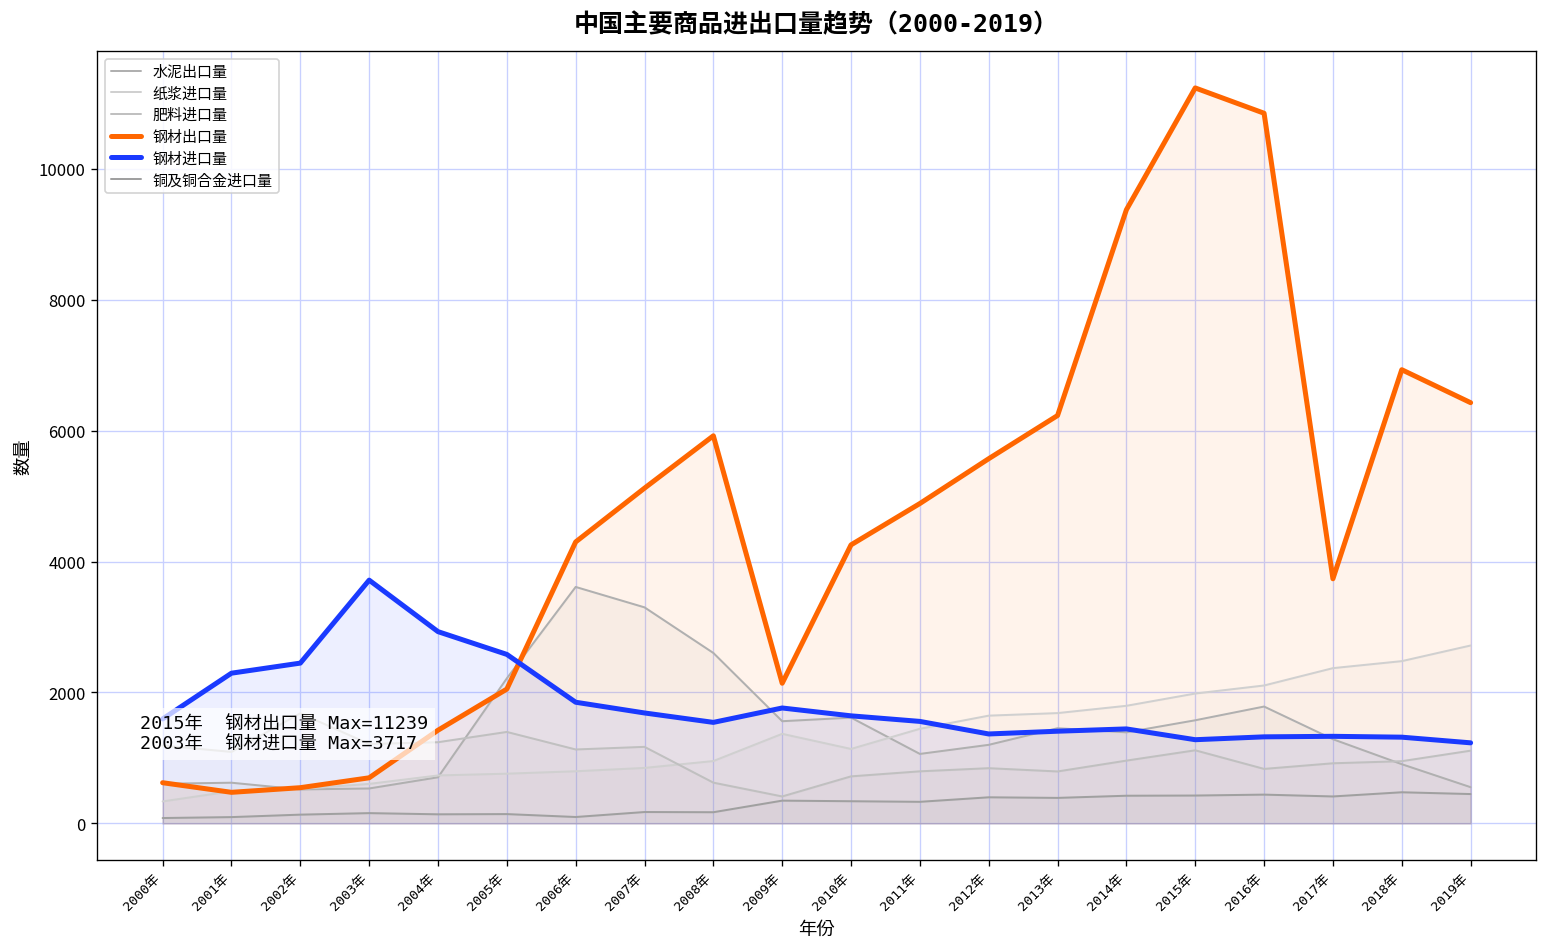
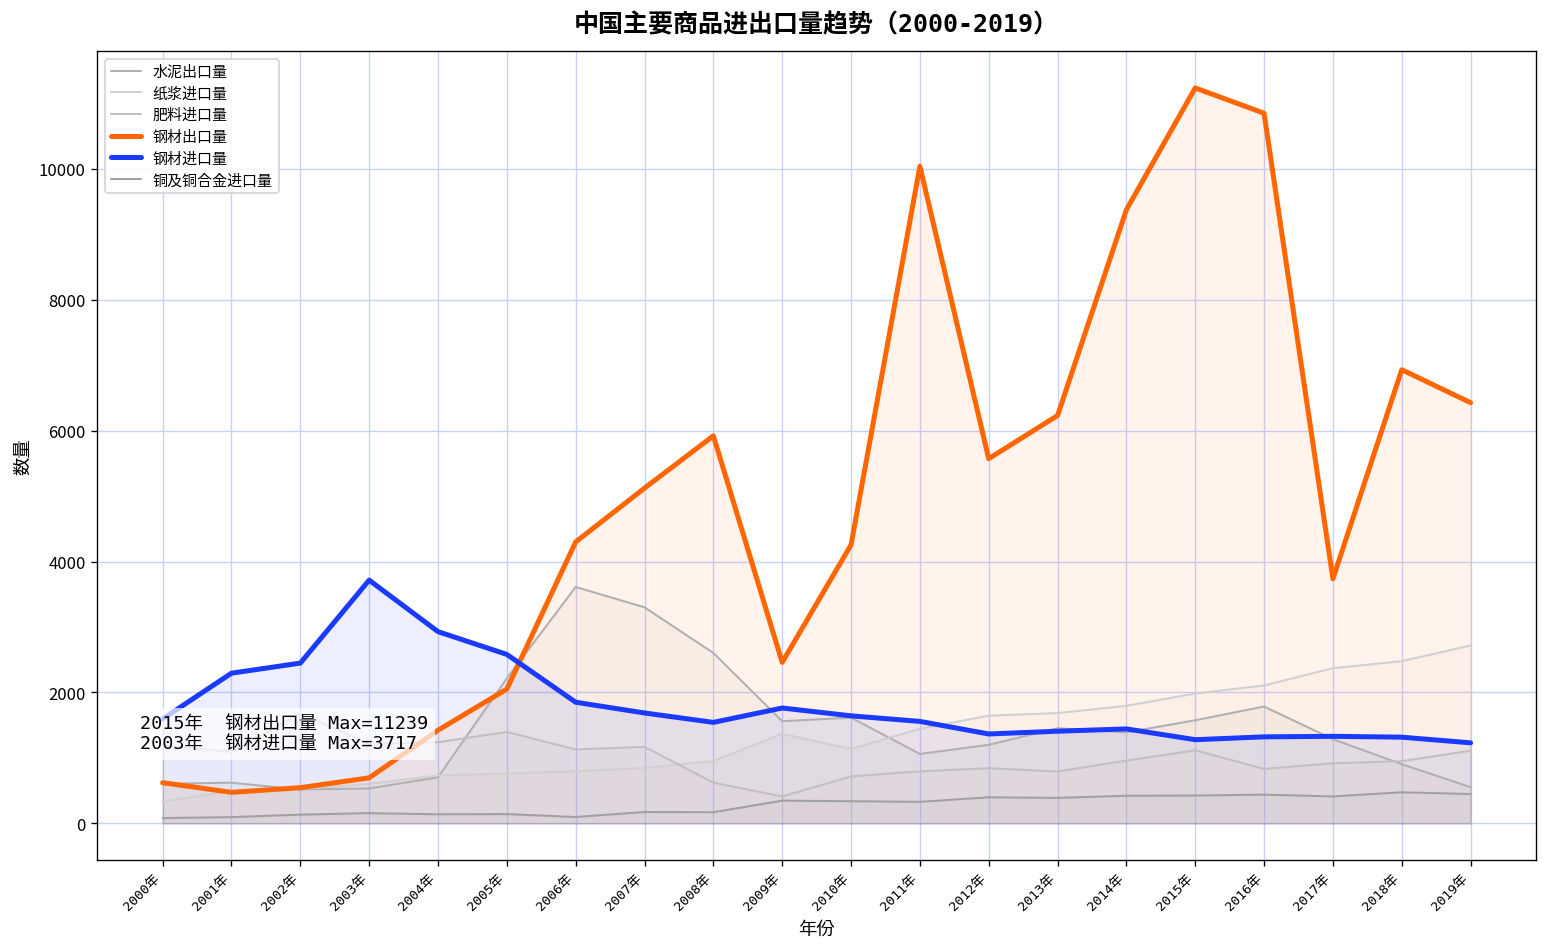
  {
    "钢材出口量": {
      "2003年": 700,
      "2004年": 1400,
      "2005年": 2100,
      "2006年": 4300,
      "2007年": 5100,
      "2008年": 5900,
-     "2009年": 2100,
+     "2009年": 2500,
      "2010年": 4300,
-     "2011年": 4900,
+     "2011年": 10000,
      "2012年": 5600,
      "2013年": 6200,
      "2014年": 9400,
      "2015年": 11200,
      "2016年": 10900,
      "2017年": 3700,
      "2018年": 6900,
      "2019年": 6400
    },
    "钢材进口量": {
      "2001年": 2300,
      "2002年": 2400,
      "2003年": 3700,
      "2004年": 2900,
      "2005年": 2600,
      "2006年": 1900,
      "2007年": 1700,
      "2008年": 1500,
      "2009年": 1800,
      "2011年": 1600,
      "2012年": 1400,
      "2013年": 1400,
      "2014年": 1400,
      "2015年": 1300,
      "2016年": 1300,
      "2018年": 1300,
      "2019年": 1200
    }
  }
